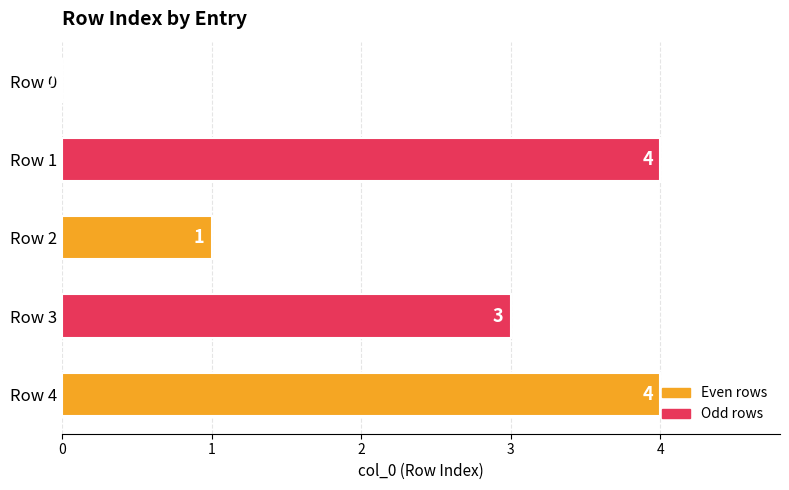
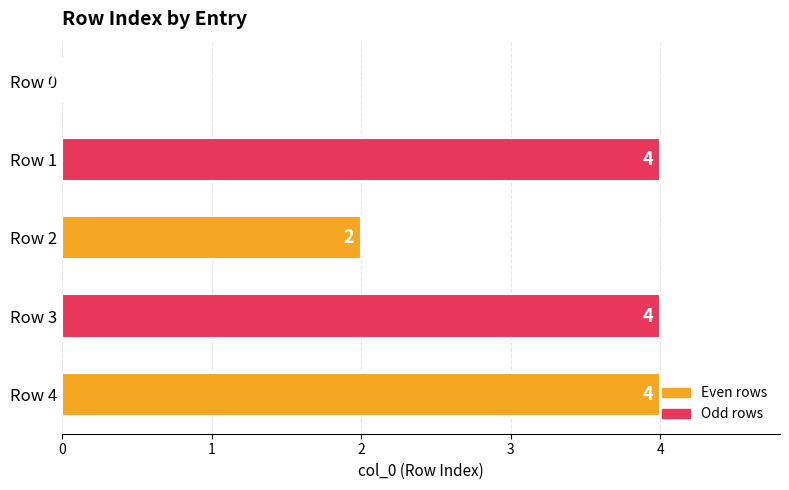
  {
    "Row 1": 4,
-   "Row 2": 1,
-   "Row 3": 3,
+   "Row 2": 2,
+   "Row 3": 4,
    "Row 4": 4
  }
